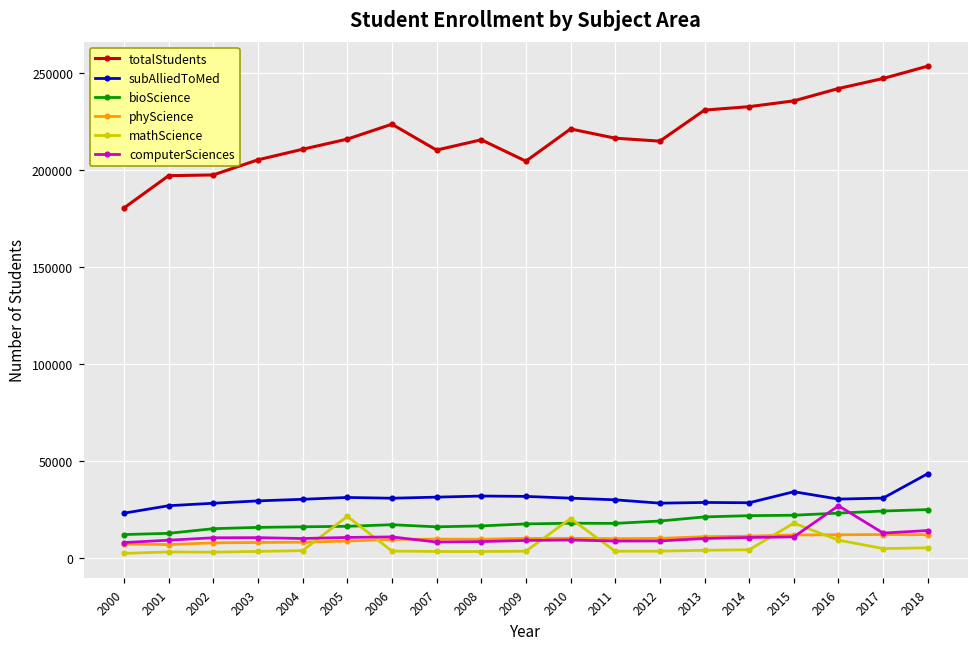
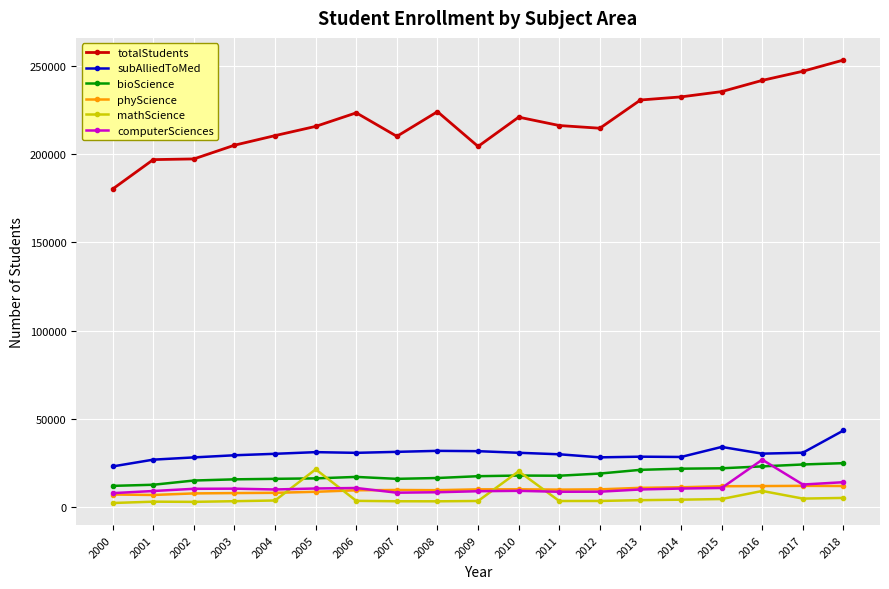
  {
    "totalStudents": {
      "2000": 180000,
      "2001": 197000,
      "2002": 197000,
      "2003": 205000,
      "2004": 211000,
      "2005": 216000,
      "2006": 224000,
      "2007": 210000,
-     "2008": 215000,
+     "2008": 224000,
      "2009": 204000,
      "2010": 221000,
      "2011": 216000,
      "2012": 215000,
      "2013": 231000,
      "2014": 233000,
      "2015": 236000,
      "2016": 242000,
      "2017": 247000,
      "2018": 253000
    },
    "subAlliedToMed": {
      "2000": 23000,
      "2001": 27000,
      "2002": 28000,
      "2003": 29000,
      "2004": 30000,
      "2005": 31000,
      "2006": 31000,
      "2007": 31000,
      "2008": 32000,
      "2009": 32000,
      "2010": 31000,
      "2011": 30000,
      "2012": 28000,
      "2013": 28000,
      "2014": 28000,
      "2015": 34000,
      "2016": 30000,
      "2017": 31000,
      "2018": 43000
    },
    "bioScience": {
      "2000": 12000,
      "2001": 13000,
      "2002": 15000,
      "2003": 16000,
      "2004": 16000,
      "2005": 16000,
      "2006": 17000,
      "2007": 16000,
      "2008": 16000,
      "2009": 17000,
      "2010": 18000,
      "2011": 18000,
      "2012": 19000,
      "2013": 21000,
      "2014": 22000,
      "2015": 22000,
      "2016": 23000,
      "2017": 24000,
      "2018": 25000
    },
    "phyScience": {
      "2001": 7000,
      "2002": 8000,
      "2003": 8000,
      "2004": 8000,
      "2005": 9000,
      "2007": 10000,
      "2016": 12000,
      "2018": 12000
    },
    "mathScience": {
      "2000": 2000,
      "2001": 3000,
      "2002": 3000,
      "2003": 3000,
      "2004": 4000,
      "2005": 21000,
      "2006": 3000,
      "2007": 3000,
      "2008": 3000,
      "2009": 3000,
      "2010": 20000,
      "2011": 3000,
      "2012": 3000,
      "2013": 4000,
      "2014": 4000,
-     "2015": 18000,
+     "2015": 4000,
      "2016": 9000,
      "2017": 5000,
      "2018": 5000
    },
    "computerSciences": {
      "2001": 9000,
      "2002": 10000,
      "2003": 10000,
      "2004": 10000,
      "2005": 10000,
      "2007": 8000,
      "2016": 27000,
      "2018": 14000
    }
  }
